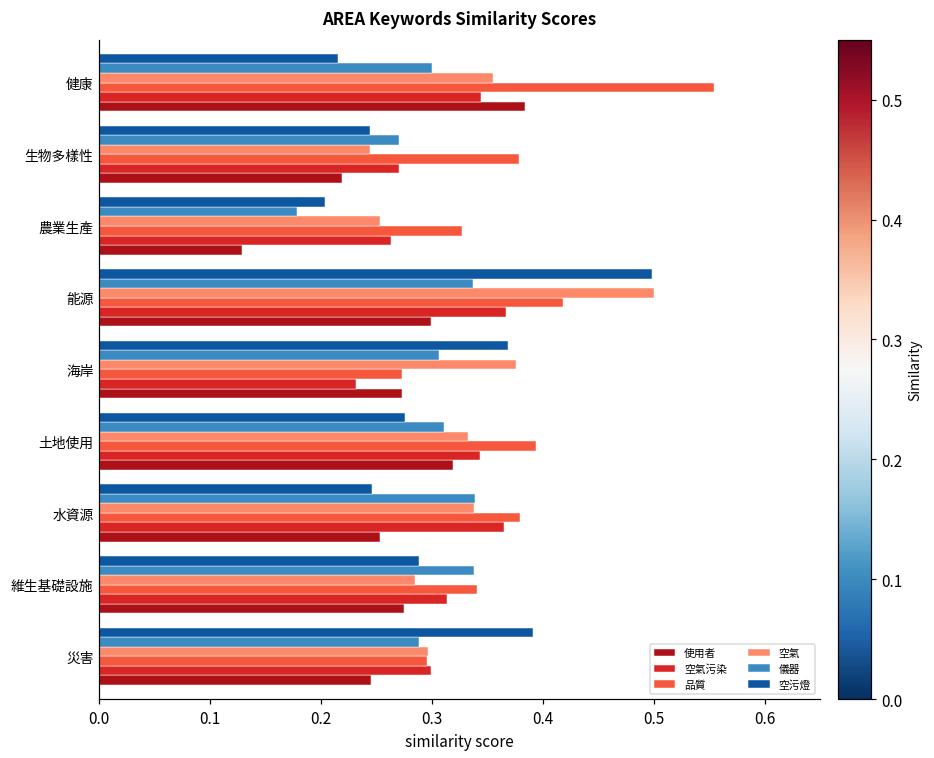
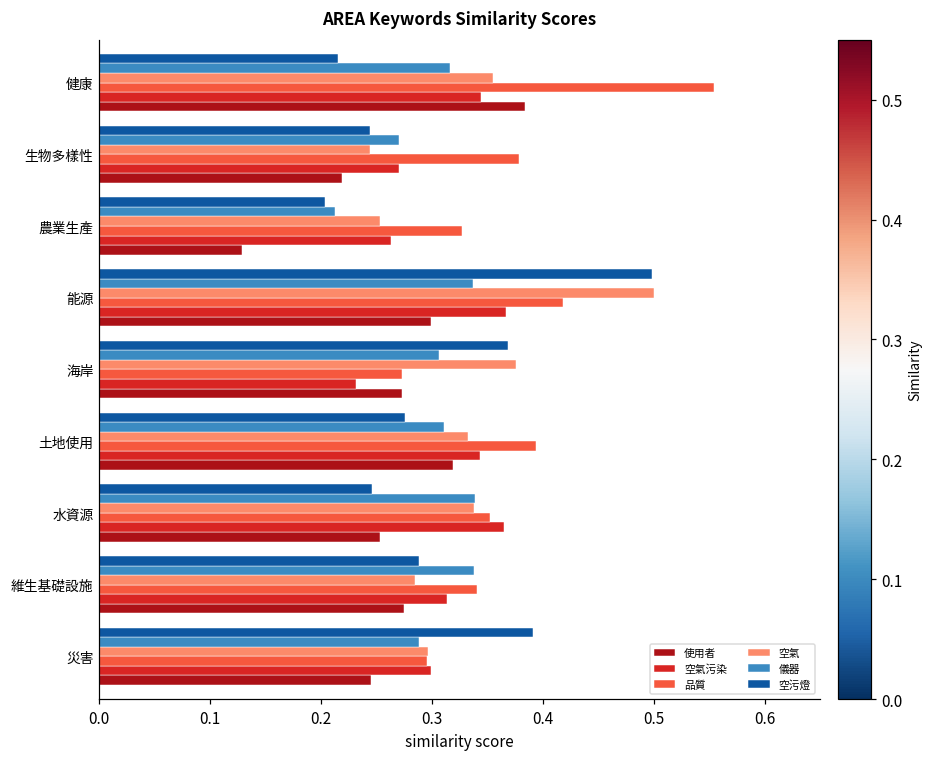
  {
    "品質": {
      "健康": 0.554,
      "生物多樣性": 0.379,
      "農業生產": 0.327,
      "能源": 0.419,
      "海岸": 0.274,
      "土地使用": 0.394,
-     "水資源": 0.380,
+     "水資源": 0.352,
      "維生基礎設施": 0.341,
      "災害": 0.296
    },
    "空氣": {
      "健康": 0.355,
      "生物多樣性": 0.245,
      "農業生產": 0.253,
      "能源": 0.500,
      "海岸": 0.376,
      "土地使用": 0.332,
      "水資源": 0.338,
      "維生基礎設施": 0.285,
      "災害": 0.297
    },
    "儀器": {
-     "健康": 0.300,
+     "健康": 0.316,
      "生物多樣性": 0.270,
-     "農業生產": 0.178,
+     "農業生產": 0.213,
      "能源": 0.337,
      "海岸": 0.307,
      "土地使用": 0.311,
      "水資源": 0.339,
      "維生基礎設施": 0.338,
      "災害": 0.289
    },
    "空污燈": {
      "健康": 0.215,
      "生物多樣性": 0.244,
      "農業生產": 0.204,
      "能源": 0.498,
      "海岸": 0.369,
      "土地使用": 0.276,
      "水資源": 0.246,
      "維生基礎設施": 0.289,
      "災害": 0.391
    }
  }
